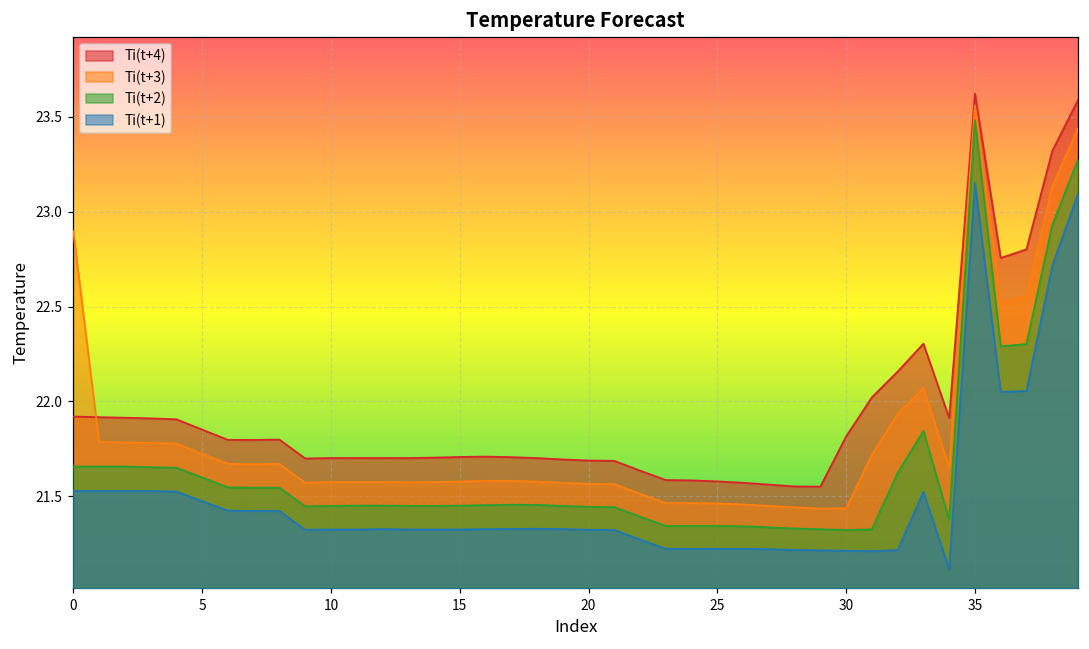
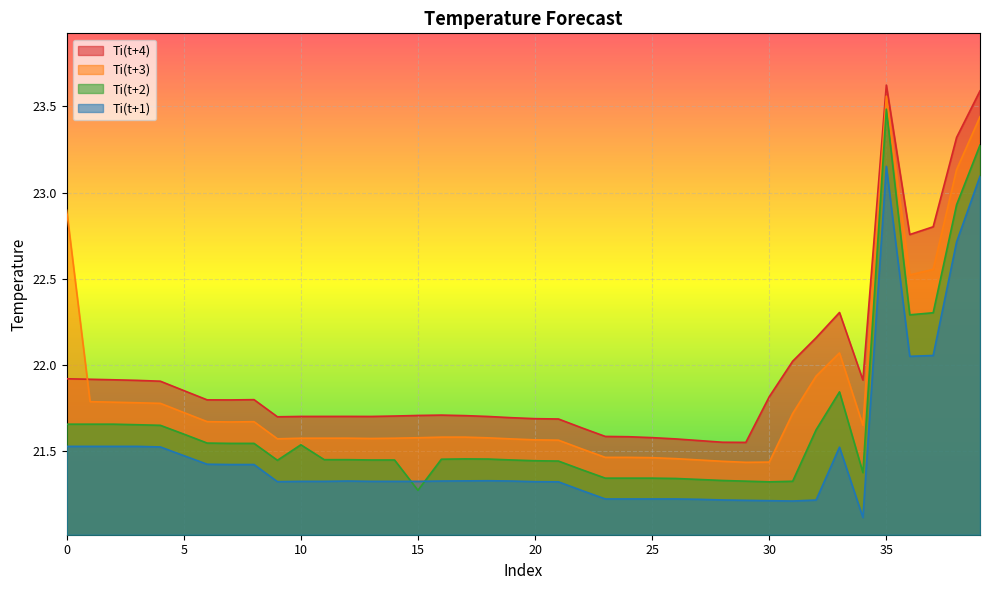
  {
    "Ti(t+4)": {
      "0": 21.92,
      "5": 21.85,
      "10": 21.70,
      "15": 21.71,
      "20": 21.69,
      "25": 21.58,
      "30": 21.82,
      "35": 23.62
    },
    "Ti(t+3)": {
      "0": 22.90,
      "5": 21.72,
      "10": 21.58,
      "15": 21.58,
      "20": 21.57,
      "25": 21.46,
      "30": 21.44,
      "35": 23.56
    },
    "Ti(t+2)": {
      "0": 21.66,
      "5": 21.60,
-     "10": 21.45,
-     "15": 21.45,
+     "10": 21.54,
+     "15": 21.27,
      "20": 21.44,
      "25": 21.34,
      "30": 21.32,
      "35": 23.48
    },
    "Ti(t+1)": {
      "0": 21.53,
      "5": 21.47,
      "10": 21.32,
      "15": 21.32,
      "20": 21.32,
      "25": 21.22,
      "30": 21.21,
      "35": 23.15
    }
  }
